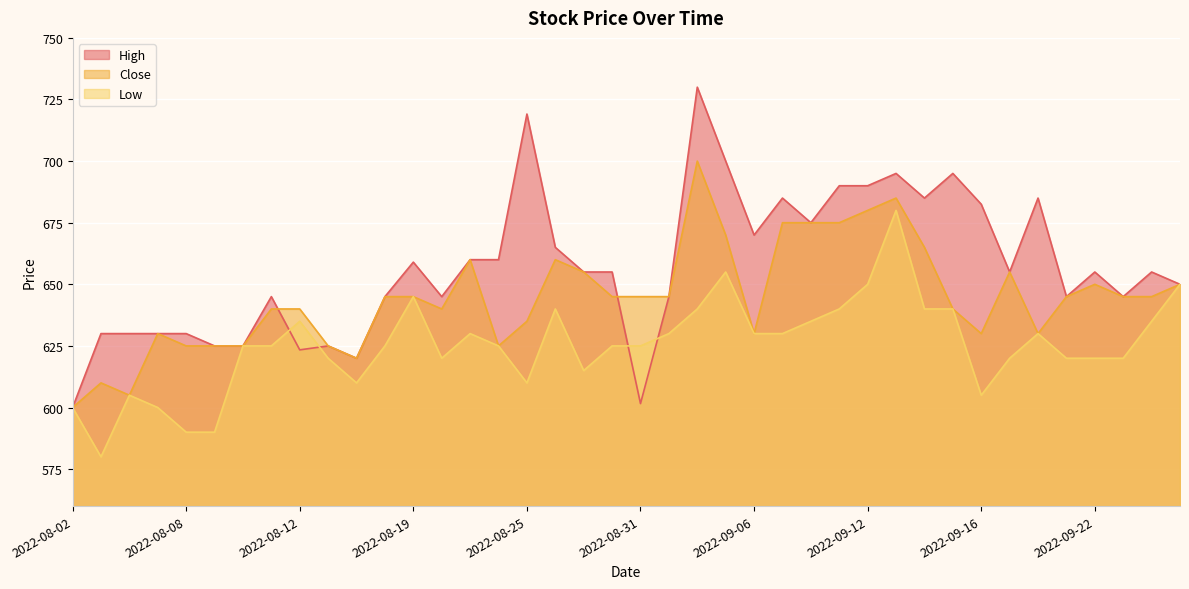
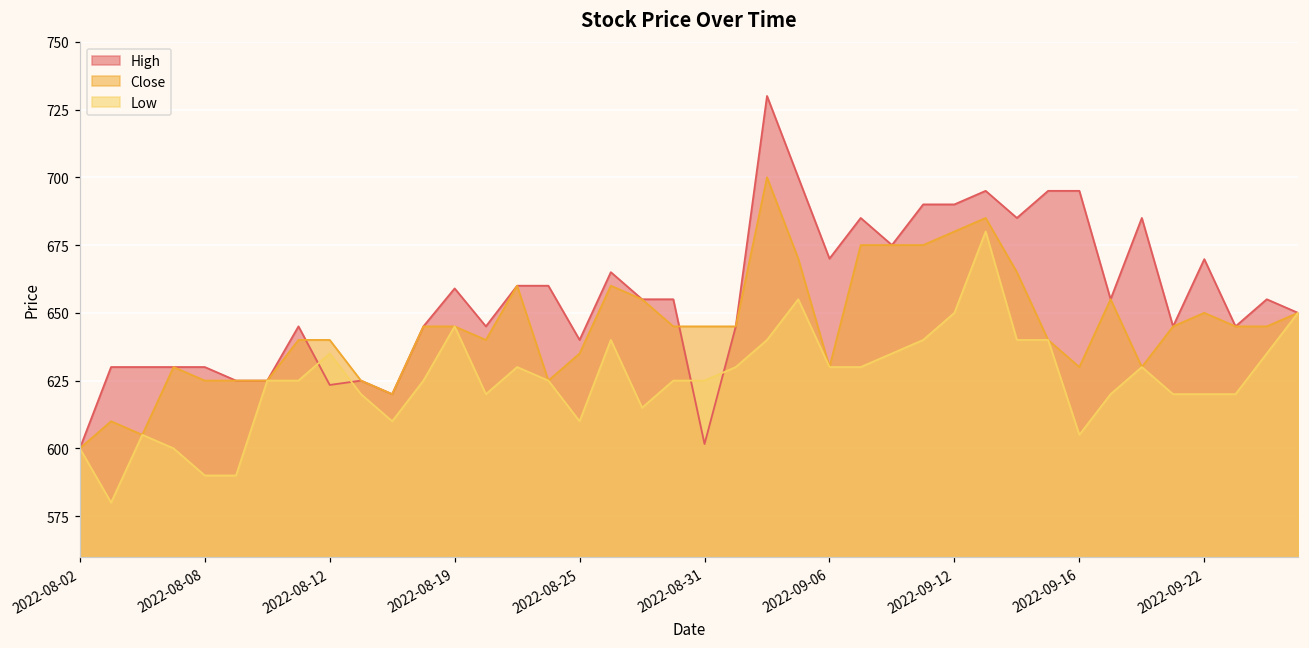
  {
    "High": {
      "2022-08-08": 630,
      "2022-08-12": 623,
      "2022-08-19": 659,
-     "2022-08-25": 719,
+     "2022-08-25": 640,
      "2022-08-31": 602,
      "2022-09-06": 670,
      "2022-09-12": 690,
-     "2022-09-16": 683,
-     "2022-09-22": 655
+     "2022-09-16": 695,
+     "2022-09-22": 670
    }
  }
